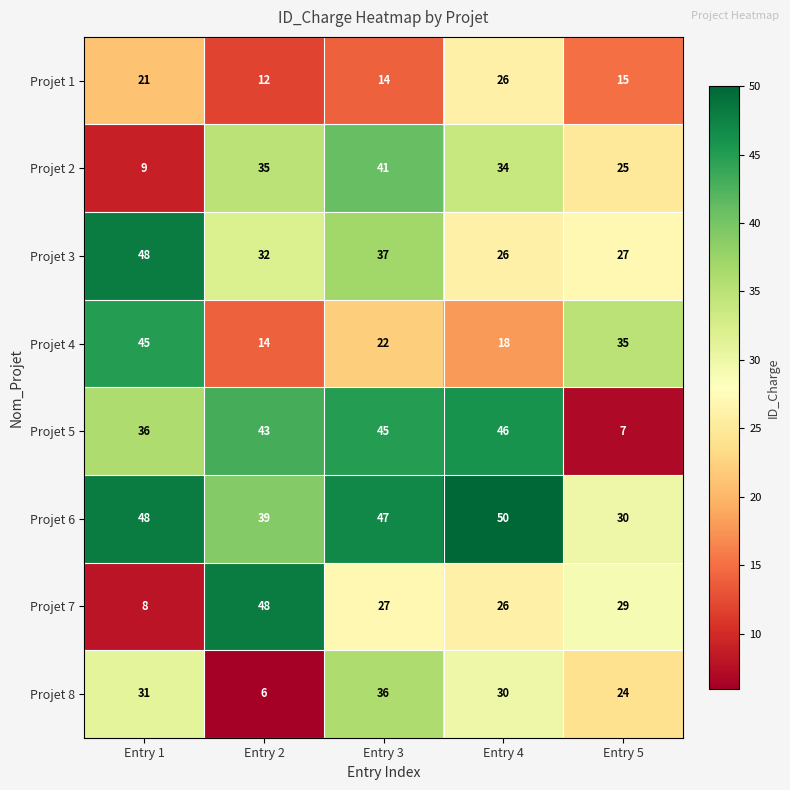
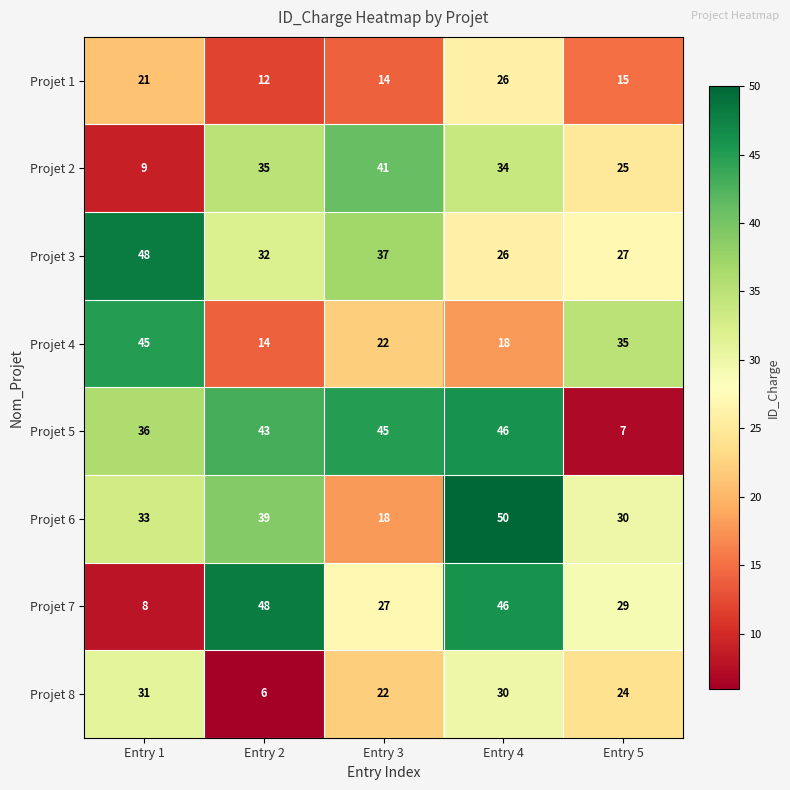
  {
    "Projet 1": {
      "Entry 1": 21,
      "Entry 2": 12,
      "Entry 3": 14,
      "Entry 4": 26,
      "Entry 5": 15
    },
    "Projet 2": {
      "Entry 1": 9,
      "Entry 2": 35,
      "Entry 3": 41,
      "Entry 4": 34,
      "Entry 5": 25
    },
    "Projet 3": {
      "Entry 1": 48,
      "Entry 2": 32,
      "Entry 3": 37,
      "Entry 4": 26,
      "Entry 5": 27
    },
    "Projet 4": {
      "Entry 1": 45,
      "Entry 2": 14,
      "Entry 3": 22,
      "Entry 4": 18,
      "Entry 5": 35
    },
    "Projet 5": {
      "Entry 1": 36,
      "Entry 2": 43,
      "Entry 3": 45,
      "Entry 4": 46,
      "Entry 5": 7
    },
    "Projet 6": {
-     "Entry 1": 48,
+     "Entry 1": 33,
      "Entry 2": 39,
-     "Entry 3": 47,
+     "Entry 3": 18,
      "Entry 4": 50,
      "Entry 5": 30
    },
    "Projet 7": {
      "Entry 1": 8,
      "Entry 2": 48,
      "Entry 3": 27,
-     "Entry 4": 26,
+     "Entry 4": 46,
      "Entry 5": 29
    },
    "Projet 8": {
      "Entry 1": 31,
      "Entry 2": 6,
-     "Entry 3": 36,
+     "Entry 3": 22,
      "Entry 4": 30,
      "Entry 5": 24
    }
  }
